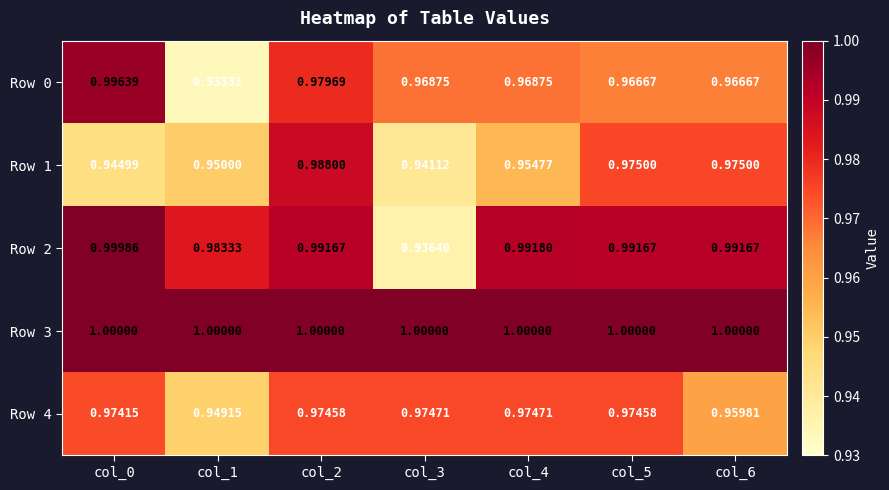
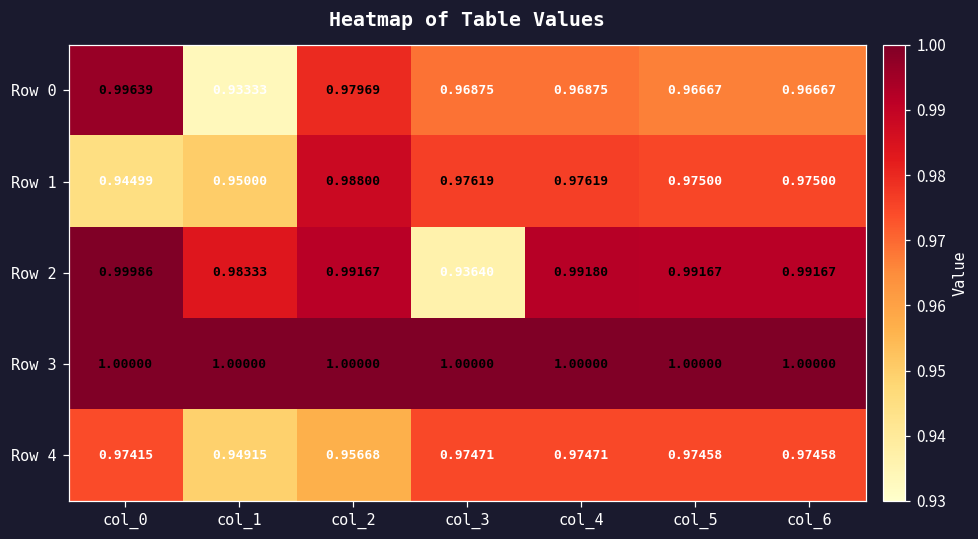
  {
    "Row 0": {
      "col_0": 0.99639,
      "col_1": 0.93333,
      "col_2": 0.97969,
      "col_3": 0.96875,
      "col_4": 0.96875,
      "col_5": 0.96667,
      "col_6": 0.96667
    },
    "Row 1": {
      "col_0": 0.94499,
      "col_1": 0.95000,
      "col_2": 0.98800,
-     "col_3": 0.94112,
-     "col_4": 0.95477,
+     "col_3": 0.97619,
+     "col_4": 0.97619,
      "col_5": 0.97500,
      "col_6": 0.97500
    },
    "Row 2": {
      "col_0": 0.99986,
      "col_1": 0.98333,
      "col_2": 0.99167,
      "col_3": 0.93640,
      "col_4": 0.99180,
      "col_5": 0.99167,
      "col_6": 0.99167
    },
    "Row 3": {
      "col_0": 1.00000,
      "col_1": 1.00000,
      "col_2": 1.00000,
      "col_3": 1.00000,
      "col_4": 1.00000,
      "col_5": 1.00000,
      "col_6": 1.00000
    },
    "Row 4": {
      "col_0": 0.97415,
      "col_1": 0.94915,
-     "col_2": 0.97458,
+     "col_2": 0.95668,
      "col_3": 0.97471,
      "col_4": 0.97471,
      "col_5": 0.97458,
-     "col_6": 0.95981
+     "col_6": 0.97458
    }
  }
